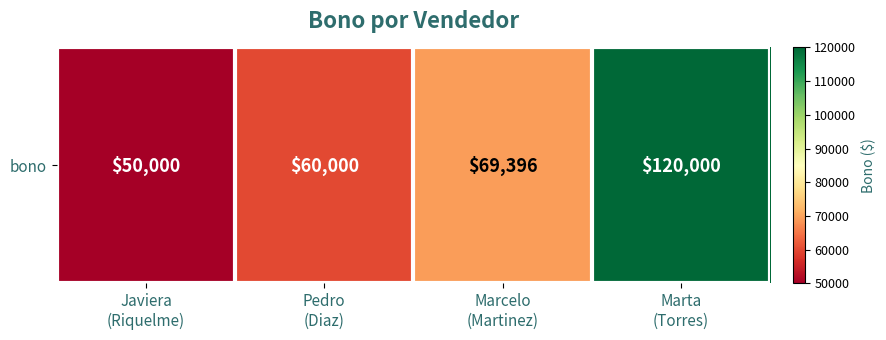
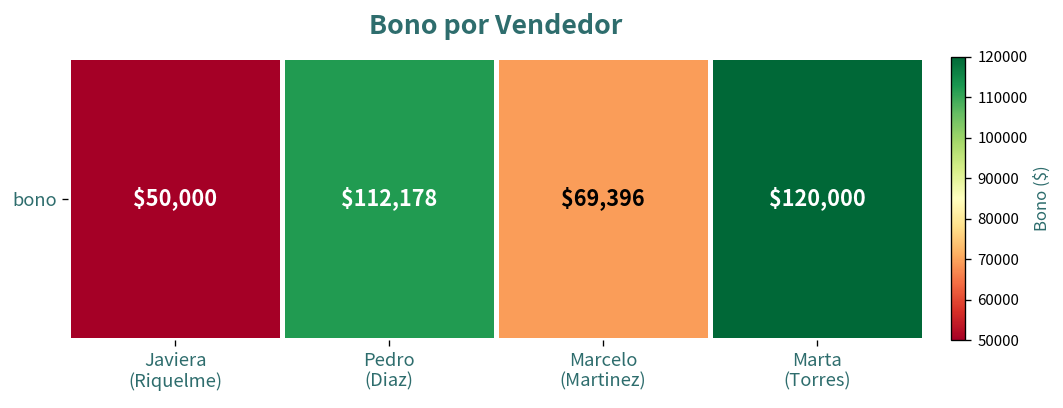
  {
    "bono": {
      "Javiera (Riquelme)": "$50,000",
-     "Pedro (Diaz)": "$60,000",
+     "Pedro (Diaz)": "$112,178",
      "Marcelo (Martinez)": "$69,396",
      "Marta (Torres)": "$120,000"
    }
  }
